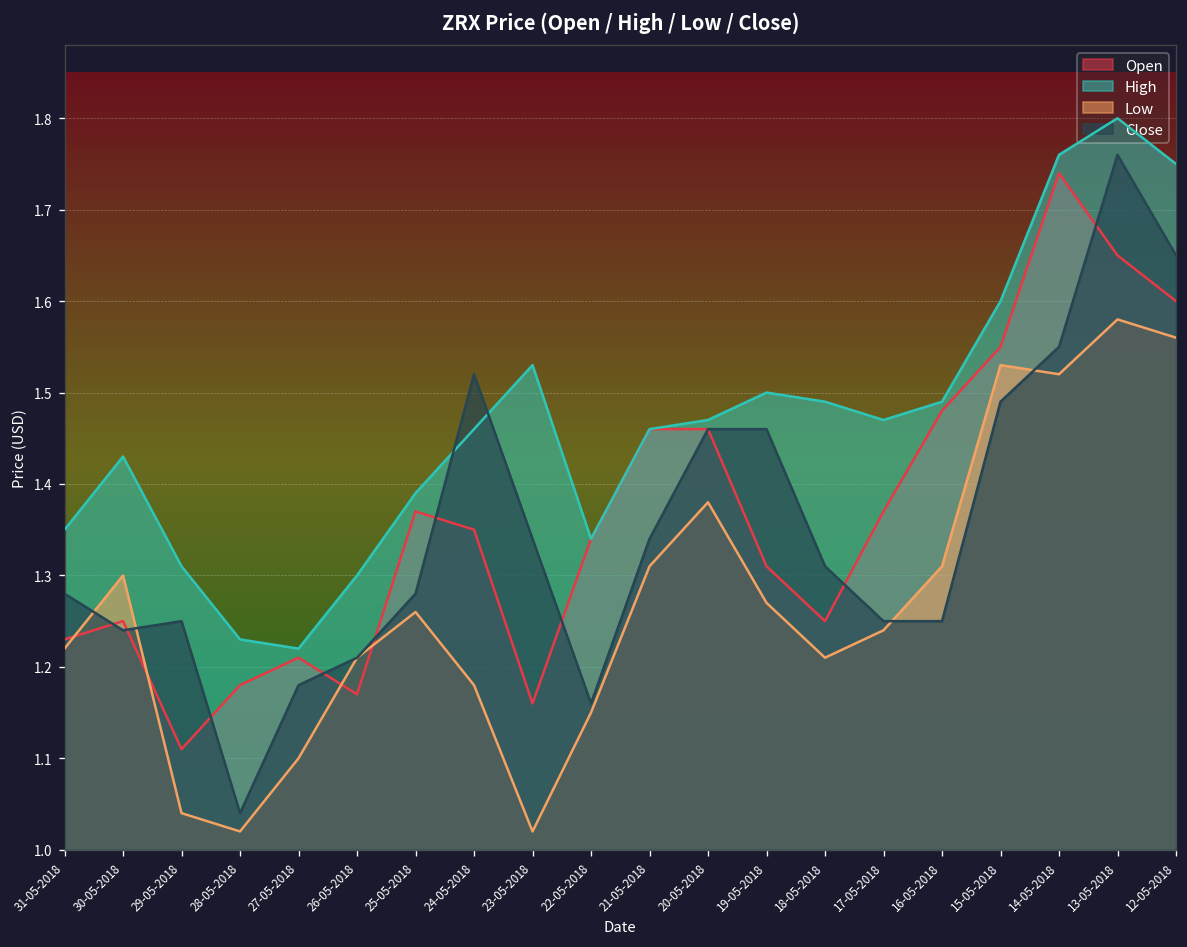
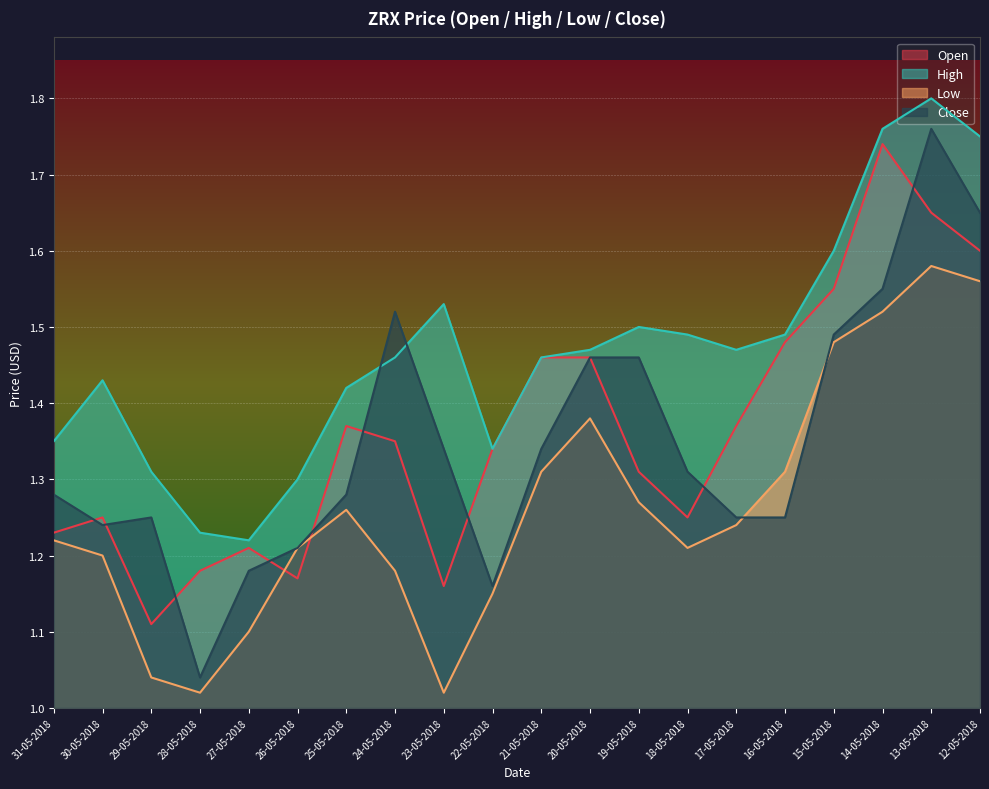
  {
    "Open": {
      "31-05-2018": 1.23,
      "30-05-2018": 1.25,
      "29-05-2018": 1.11,
      "28-05-2018": 1.18,
      "27-05-2018": 1.21,
      "26-05-2018": 1.17,
      "25-05-2018": 1.37,
      "24-05-2018": 1.35,
      "23-05-2018": 1.16,
      "19-05-2018": 1.31,
      "18-05-2018": 1.25,
      "17-05-2018": 1.37,
      "16-05-2018": 1.48,
      "15-05-2018": 1.55,
      "14-05-2018": 1.74,
      "13-05-2018": 1.65,
      "12-05-2018": 1.60
    },
    "High": {
      "31-05-2018": 1.35,
      "30-05-2018": 1.43,
      "29-05-2018": 1.31,
      "28-05-2018": 1.23,
      "27-05-2018": 1.22,
      "26-05-2018": 1.30,
-     "25-05-2018": 1.39,
+     "25-05-2018": 1.42,
      "24-05-2018": 1.46,
      "23-05-2018": 1.53,
      "20-05-2018": 1.47,
      "19-05-2018": 1.50,
      "18-05-2018": 1.49,
      "17-05-2018": 1.47,
      "16-05-2018": 1.49,
      "15-05-2018": 1.60,
      "14-05-2018": 1.76,
      "12-05-2018": 1.75
    },
    "Low": {
      "31-05-2018": 1.22,
-     "30-05-2018": 1.3,
+     "30-05-2018": 1.2,
      "29-05-2018": 1.04,
      "28-05-2018": 1.02,
      "27-05-2018": 1.10,
      "25-05-2018": 1.26,
      "24-05-2018": 1.18,
      "23-05-2018": 1.02,
      "22-05-2018": 1.15,
      "21-05-2018": 1.31,
      "20-05-2018": 1.38,
      "19-05-2018": 1.27,
      "18-05-2018": 1.21,
      "17-05-2018": 1.24,
      "16-05-2018": 1.31,
-     "15-05-2018": 1.53,
+     "15-05-2018": 1.48,
      "14-05-2018": 1.52,
      "13-05-2018": 1.58,
      "12-05-2018": 1.56
    },
    "Close": {
      "31-05-2018": 1.28,
      "30-05-2018": 1.24,
      "29-05-2018": 1.25,
      "28-05-2018": 1.04,
      "27-05-2018": 1.18,
      "25-05-2018": 1.28,
      "24-05-2018": 1.52,
      "23-05-2018": 1.34,
      "22-05-2018": 1.16,
      "21-05-2018": 1.34,
      "19-05-2018": 1.46,
      "18-05-2018": 1.31,
      "17-05-2018": 1.25,
      "16-05-2018": 1.25,
      "15-05-2018": 1.49,
      "14-05-2018": 1.55,
      "13-05-2018": 1.76,
      "12-05-2018": 1.65
    }
  }
